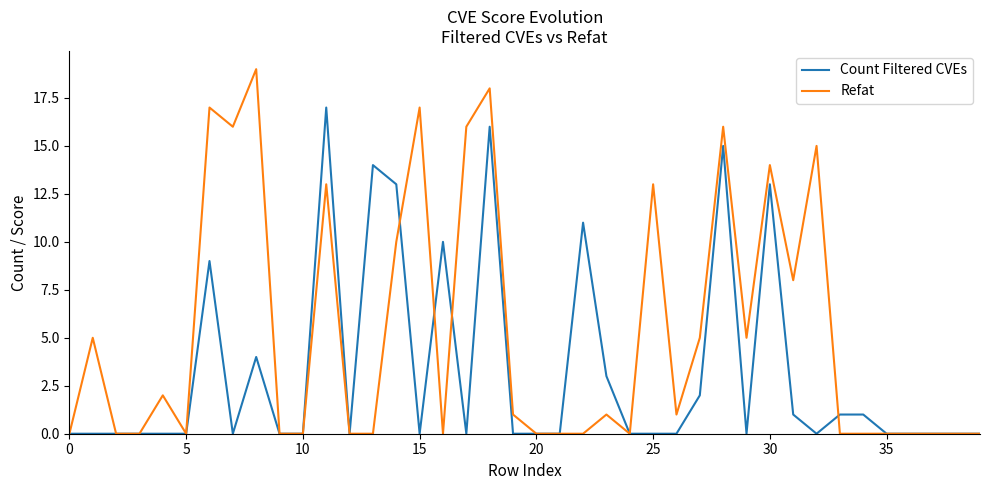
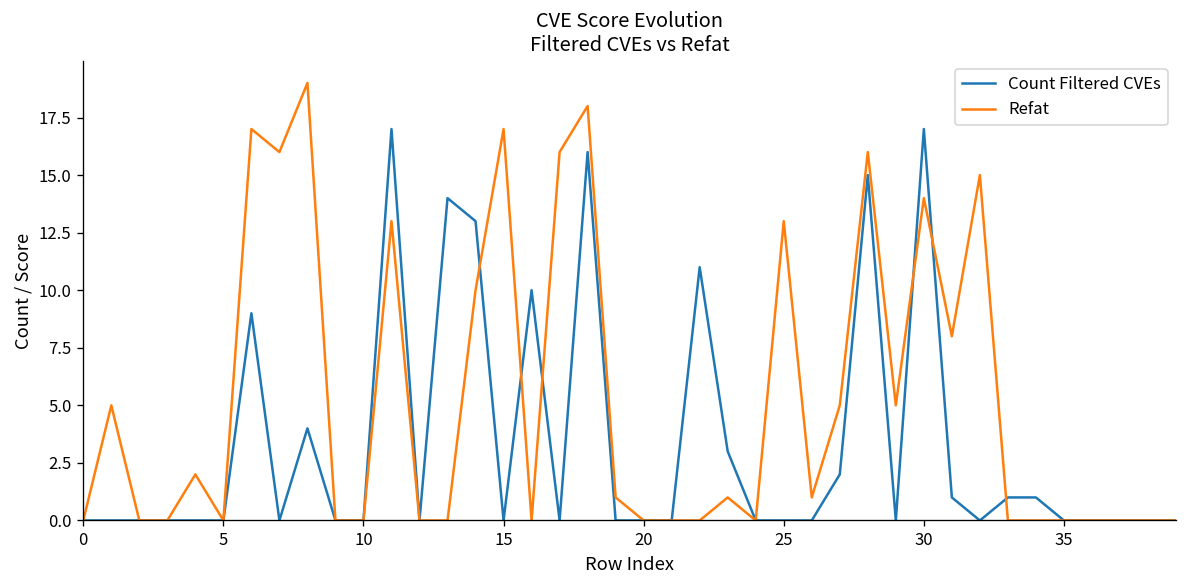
  {
    "Count Filtered CVEs": {
      "15": 0,
      "25": 0,
-     "30": 13
+     "30": 17
    },
    "Refat": {
      "15": 17,
      "25": 13,
      "30": 14
    }
  }
